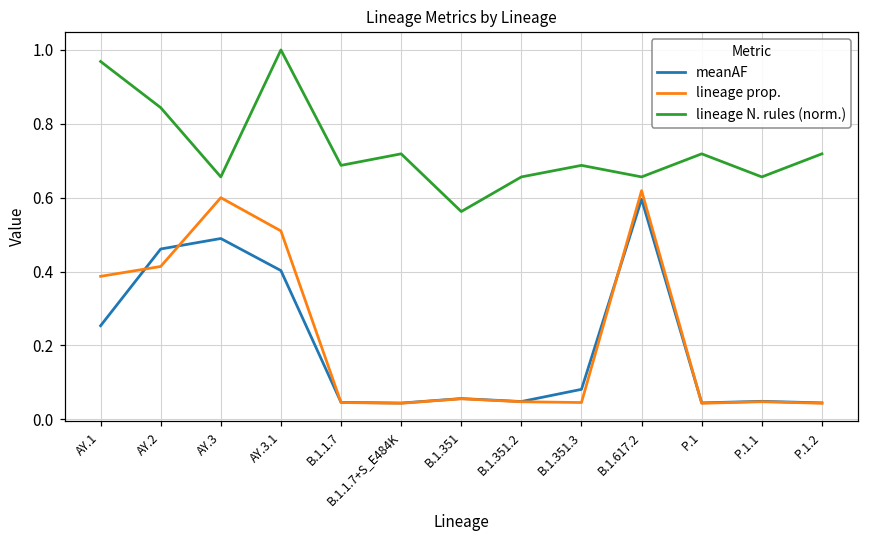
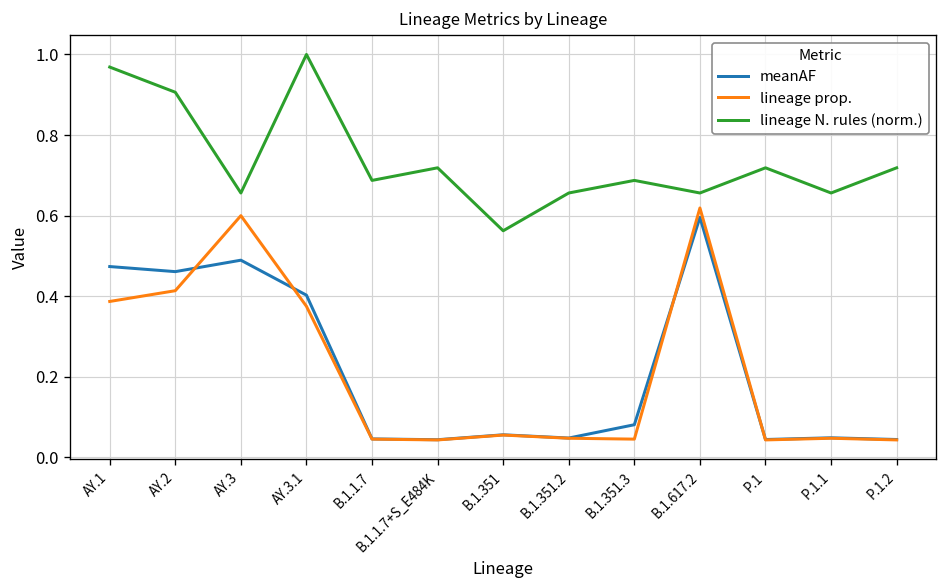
  {
    "meanAF": {
-     "AY.1": 0.25,
+     "AY.1": 0.47,
      "AY.2": 0.46,
      "AY.3": 0.49,
      "AY.3.1": 0.40,
      "B.1.351.3": 0.08,
      "B.1.617.2": 0.60
    },
    "lineage prop.": {
      "AY.1": 0.39,
      "AY.2": 0.41,
      "AY.3": 0.60,
-     "AY.3.1": 0.51,
+     "AY.3.1": 0.38,
      "B.1.351.3": 0.05,
      "B.1.617.2": 0.62
    },
    "lineage N. rules (norm.)": {
      "AY.1": 0.97,
-     "AY.2": 0.84,
+     "AY.2": 0.91,
      "AY.3": 0.66,
      "AY.3.1": 1.00,
      "B.1.1.7": 0.69,
      "B.1.1.7+S_E484K": 0.72,
      "B.1.351": 0.56,
      "B.1.351.2": 0.66,
      "B.1.351.3": 0.69,
      "B.1.617.2": 0.66,
      "P.1": 0.72,
      "P.1.1": 0.66,
      "P.1.2": 0.72
    }
  }
